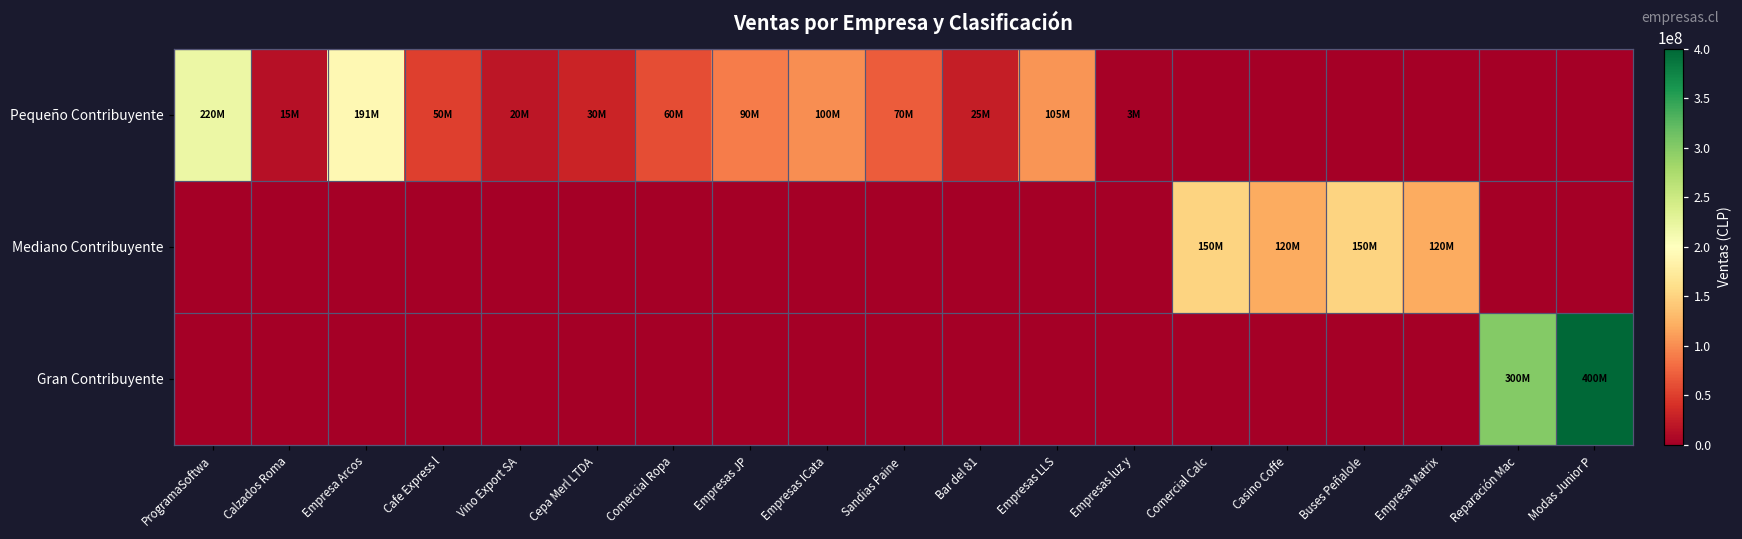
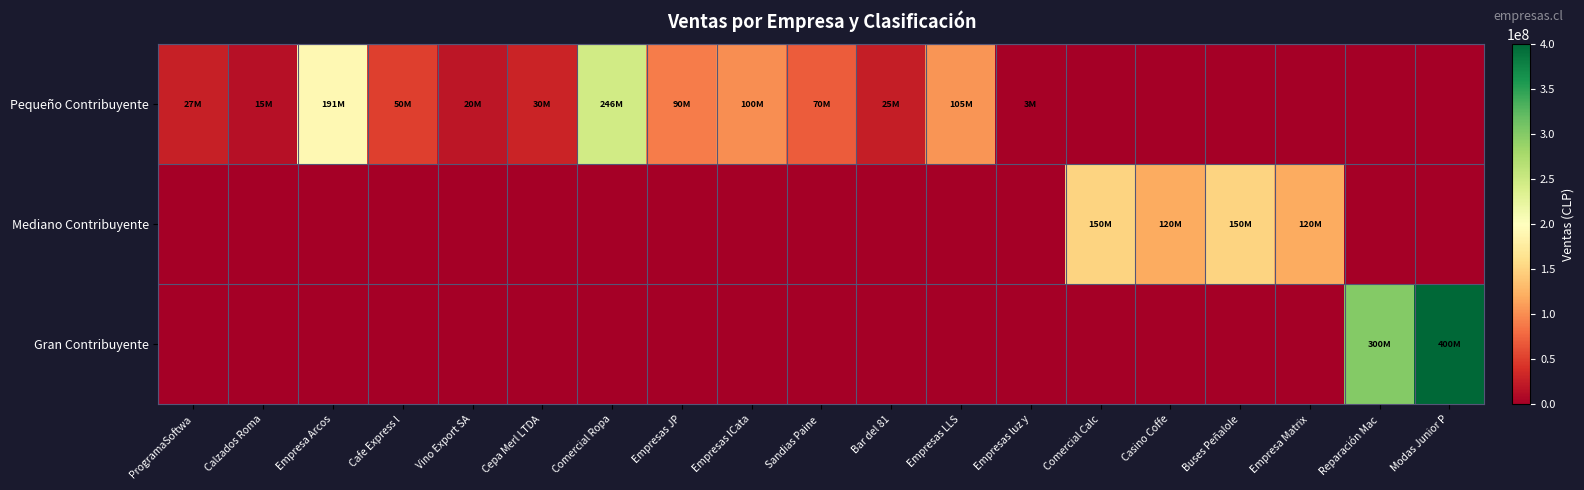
  {
    "Pequeño Contribuyente": {
-     "ProgramaSoftwa": "220M",
+     "ProgramaSoftwa": "27M",
      "Calzados Roma": "15M",
      "Empresa Arcos": "191M",
      "Cafe Express l": "50M",
      "Vino Export SA": "20M",
      "Cepa Merl LTDA": "30M",
-     "Comercial Ropa": "60M",
+     "Comercial Ropa": "246M",
      "Empresas JP": "90M",
      "Empresas ICata": "100M",
      "Sandias Paine": "70M",
      "Bar del 81": "25M",
      "Empresas LLS": "105M",
      "Empresas luz y": "3M"
    },
    "Mediano Contribuyente": {
      "Comercial Calc": "150M",
      "Casino Coffe": "120M",
      "Buses Peñalole": "150M",
      "Empresa Matrix": "120M"
    },
    "Gran Contribuyente": {
      "Reparación Mac": "300M",
      "Modas Junior P": "400M"
    }
  }
